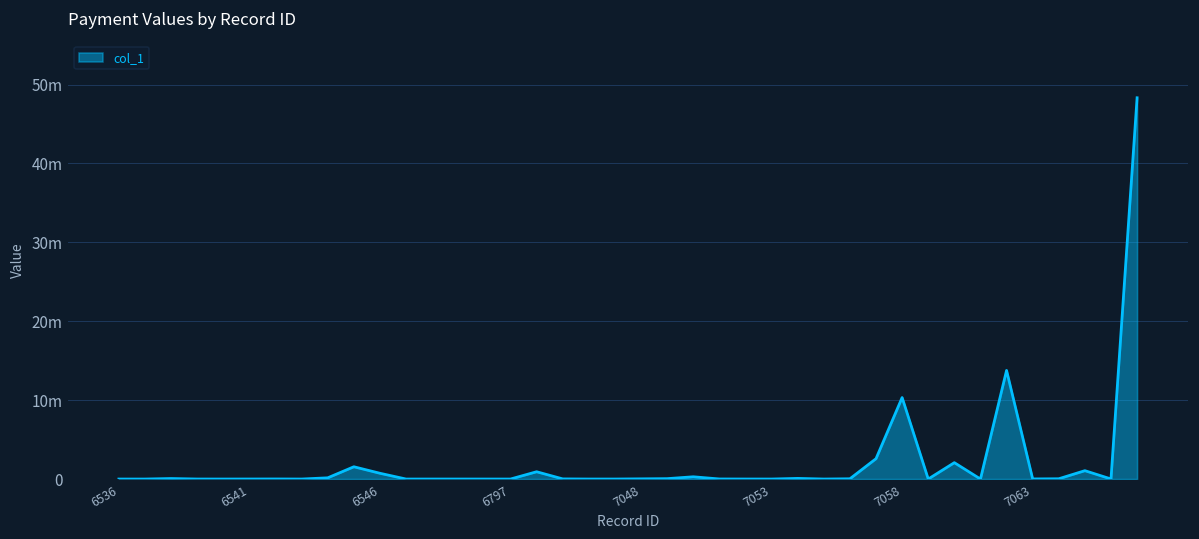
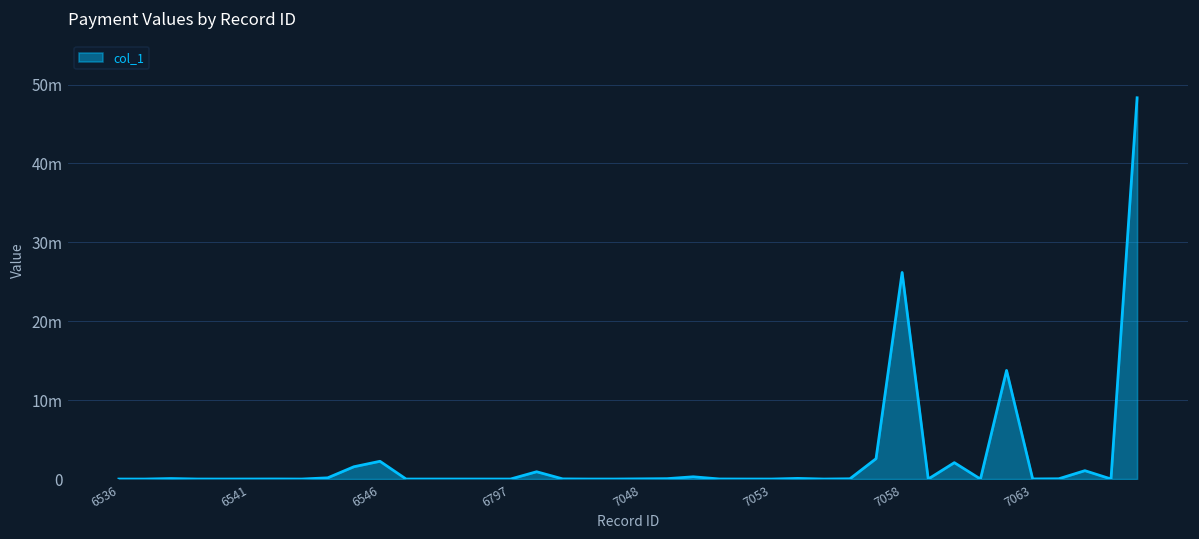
  {
    "6536": "0m",
    "6541": "0m",
-   "6546": "1m",
+   "6546": "2m",
    "6797": "0m",
    "7048": "0m",
    "7053": "0m",
-   "7058": "10m",
+   "7058": "26m",
    "7063": "0m"
  }
